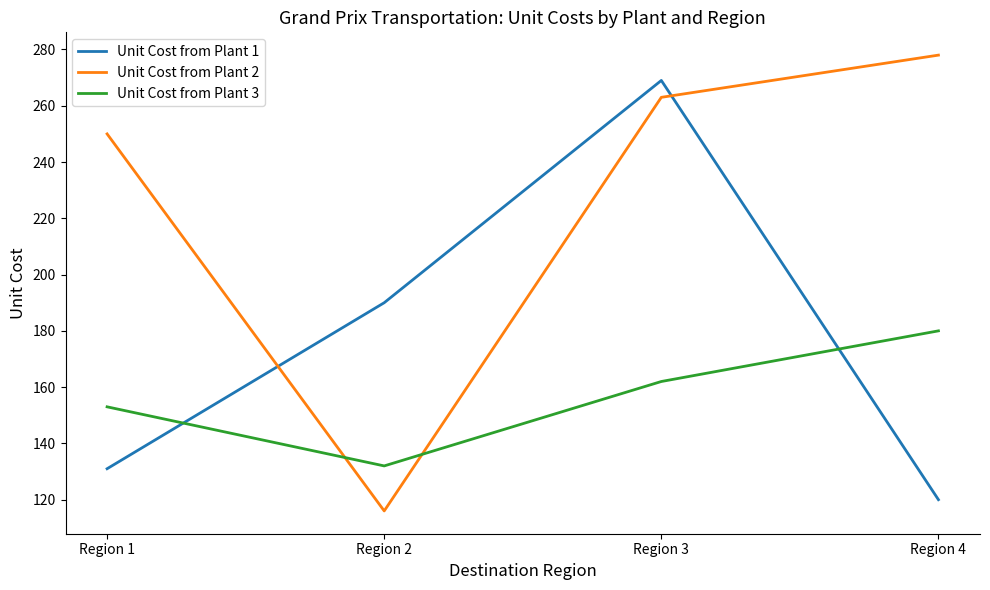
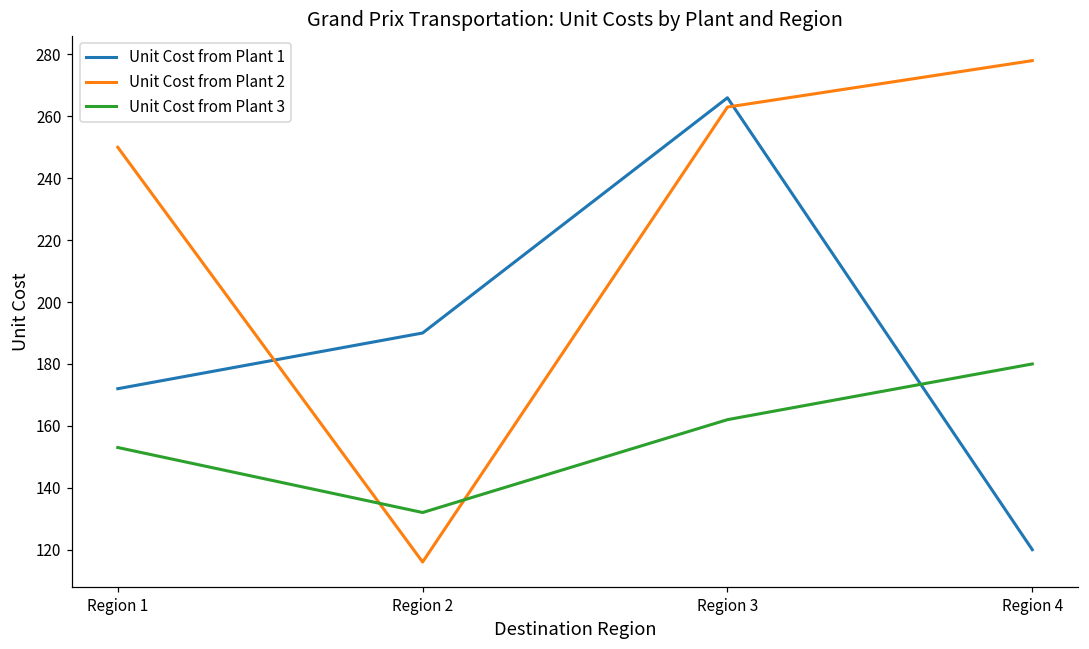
  {
    "Unit Cost from Plant 1": {
-     "Region 1": 131,
+     "Region 1": 172,
      "Region 2": 190,
-     "Region 3": 269,
+     "Region 3": 266,
      "Region 4": 120
    },
    "Unit Cost from Plant 2": {
      "Region 1": 250,
      "Region 2": 116,
      "Region 3": 263,
      "Region 4": 278
    },
    "Unit Cost from Plant 3": {
      "Region 1": 153,
      "Region 2": 132,
      "Region 3": 162,
      "Region 4": 180
    }
  }
